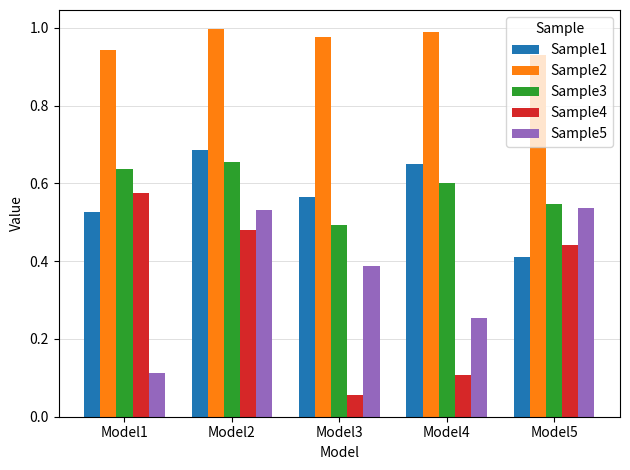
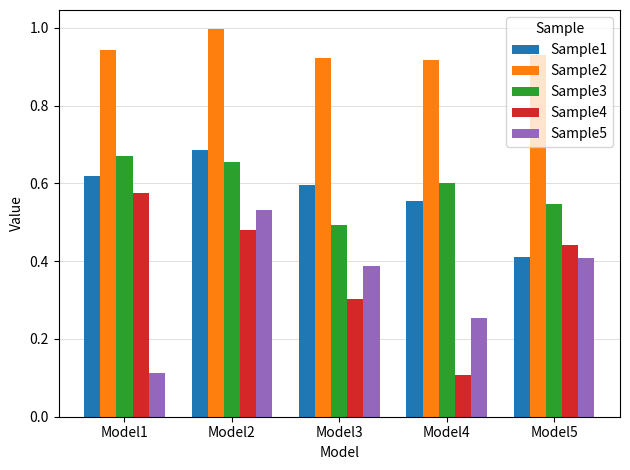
  {
    "Sample1": {
-     "Model1": 0.53,
+     "Model1": 0.62,
      "Model2": 0.69,
-     "Model3": 0.57,
-     "Model4": 0.65,
+     "Model3": 0.60,
+     "Model4": 0.55,
      "Model5": 0.41
    },
    "Sample2": {
      "Model1": 0.94,
      "Model2": 1.00,
-     "Model3": 0.98,
-     "Model4": 0.99
+     "Model3": 0.92,
+     "Model4": 0.92
    },
    "Sample3": {
-     "Model1": 0.64,
+     "Model1": 0.67,
      "Model2": 0.66,
      "Model3": 0.49,
      "Model4": 0.60,
      "Model5": 0.55
    },
    "Sample4": {
      "Model1": 0.57,
      "Model2": 0.48,
-     "Model3": 0.06,
+     "Model3": 0.30,
      "Model4": 0.11,
      "Model5": 0.44
    },
    "Sample5": {
      "Model1": 0.11,
      "Model2": 0.53,
      "Model3": 0.39,
      "Model4": 0.26,
-     "Model5": 0.54
+     "Model5": 0.41
    }
  }
